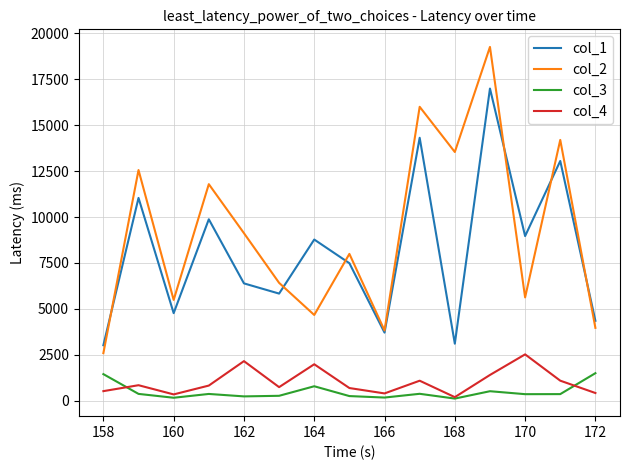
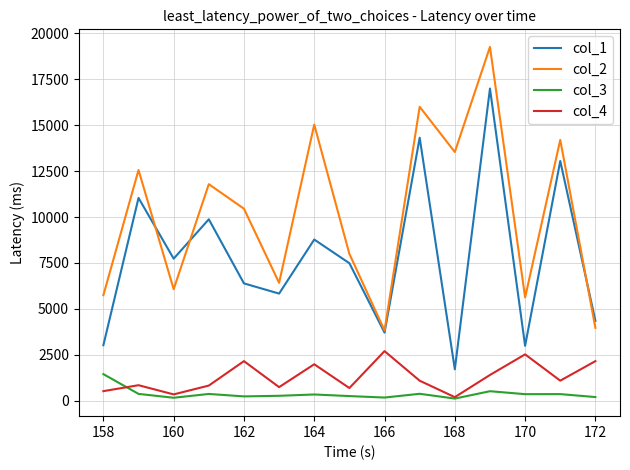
  {
    "col_1": {
      "158": 3000,
-     "160": 4800,
+     "160": 7700,
      "162": 6400,
      "164": 8800,
-     "168": 3100,
-     "170": 9000,
+     "168": 1700,
+     "170": 3000,
      "172": 4400
    },
    "col_2": {
-     "158": 2600,
-     "160": 5500,
-     "162": 9100,
-     "164": 4700,
+     "158": 5700,
+     "160": 6100,
+     "162": 10500,
+     "164": 15000,
      "168": 13500,
      "170": 5600,
      "172": 4000
    },
    "col_3": {
      "158": 1400,
      "160": 200,
      "162": 200,
-     "164": 800,
+     "164": 300,
      "166": 200,
      "170": 400,
-     "172": 1500
+     "172": 200
    },
    "col_4": {
      "158": 500,
      "160": 300,
      "162": 2200,
      "164": 2000,
-     "166": 400,
+     "166": 2700,
      "170": 2500,
-     "172": 400
+     "172": 2200
    }
  }
